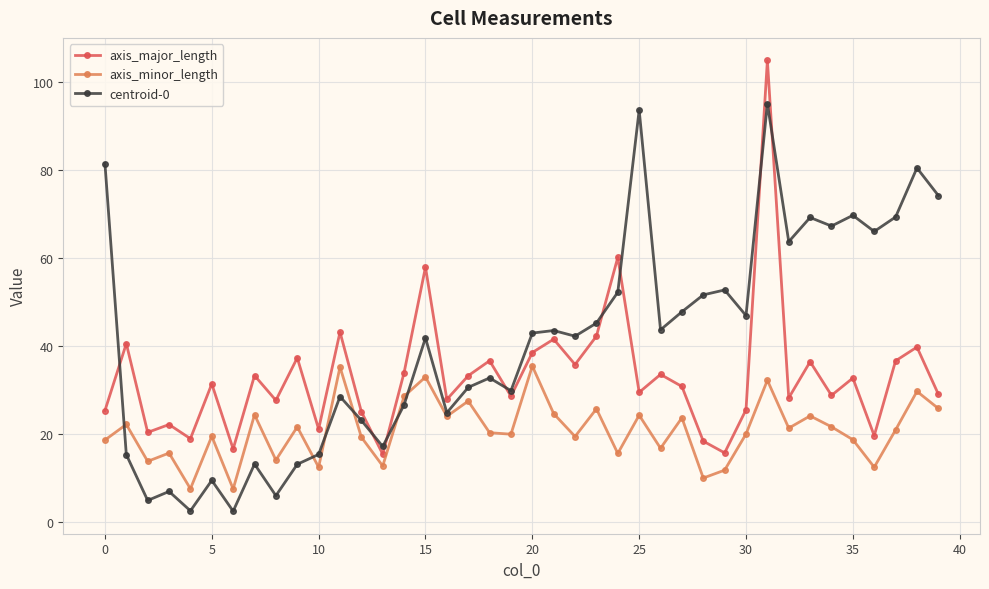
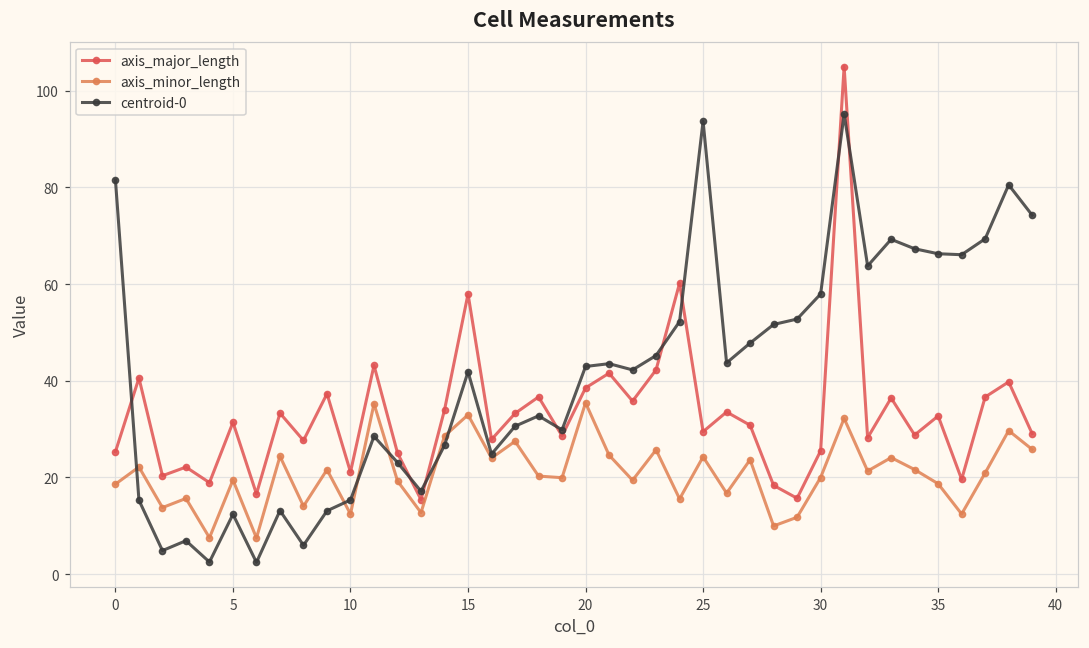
  {
    "centroid-0": {
      "0": 82,
-     "5": 9,
+     "5": 12,
      "10": 15,
      "15": 42,
      "20": 43,
      "25": 94,
-     "30": 47,
-     "35": 70
+     "30": 58,
+     "35": 66
    }
  }
